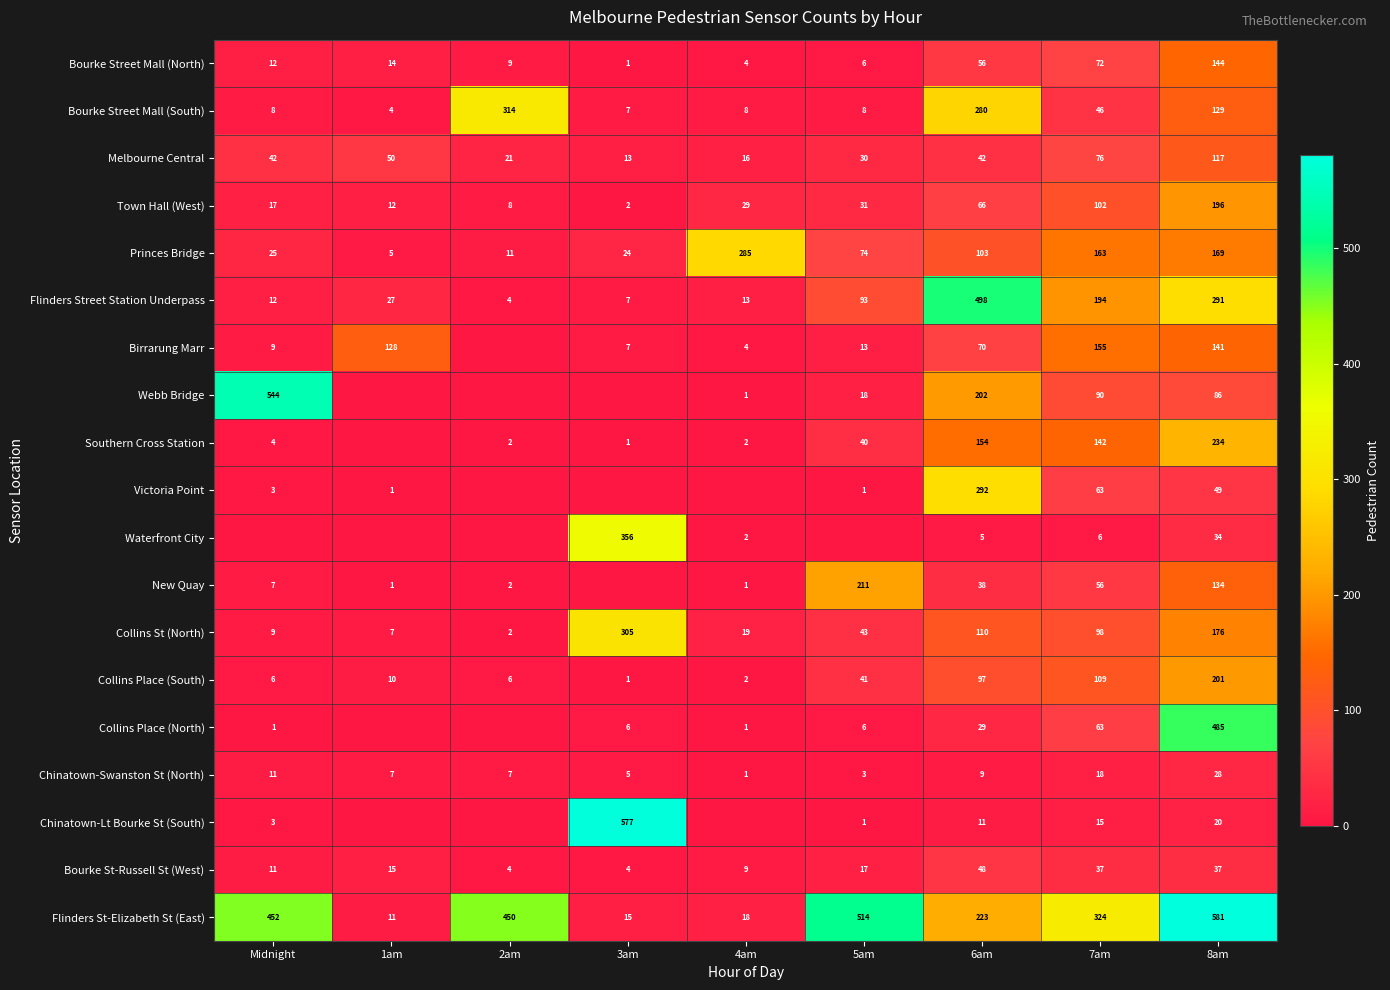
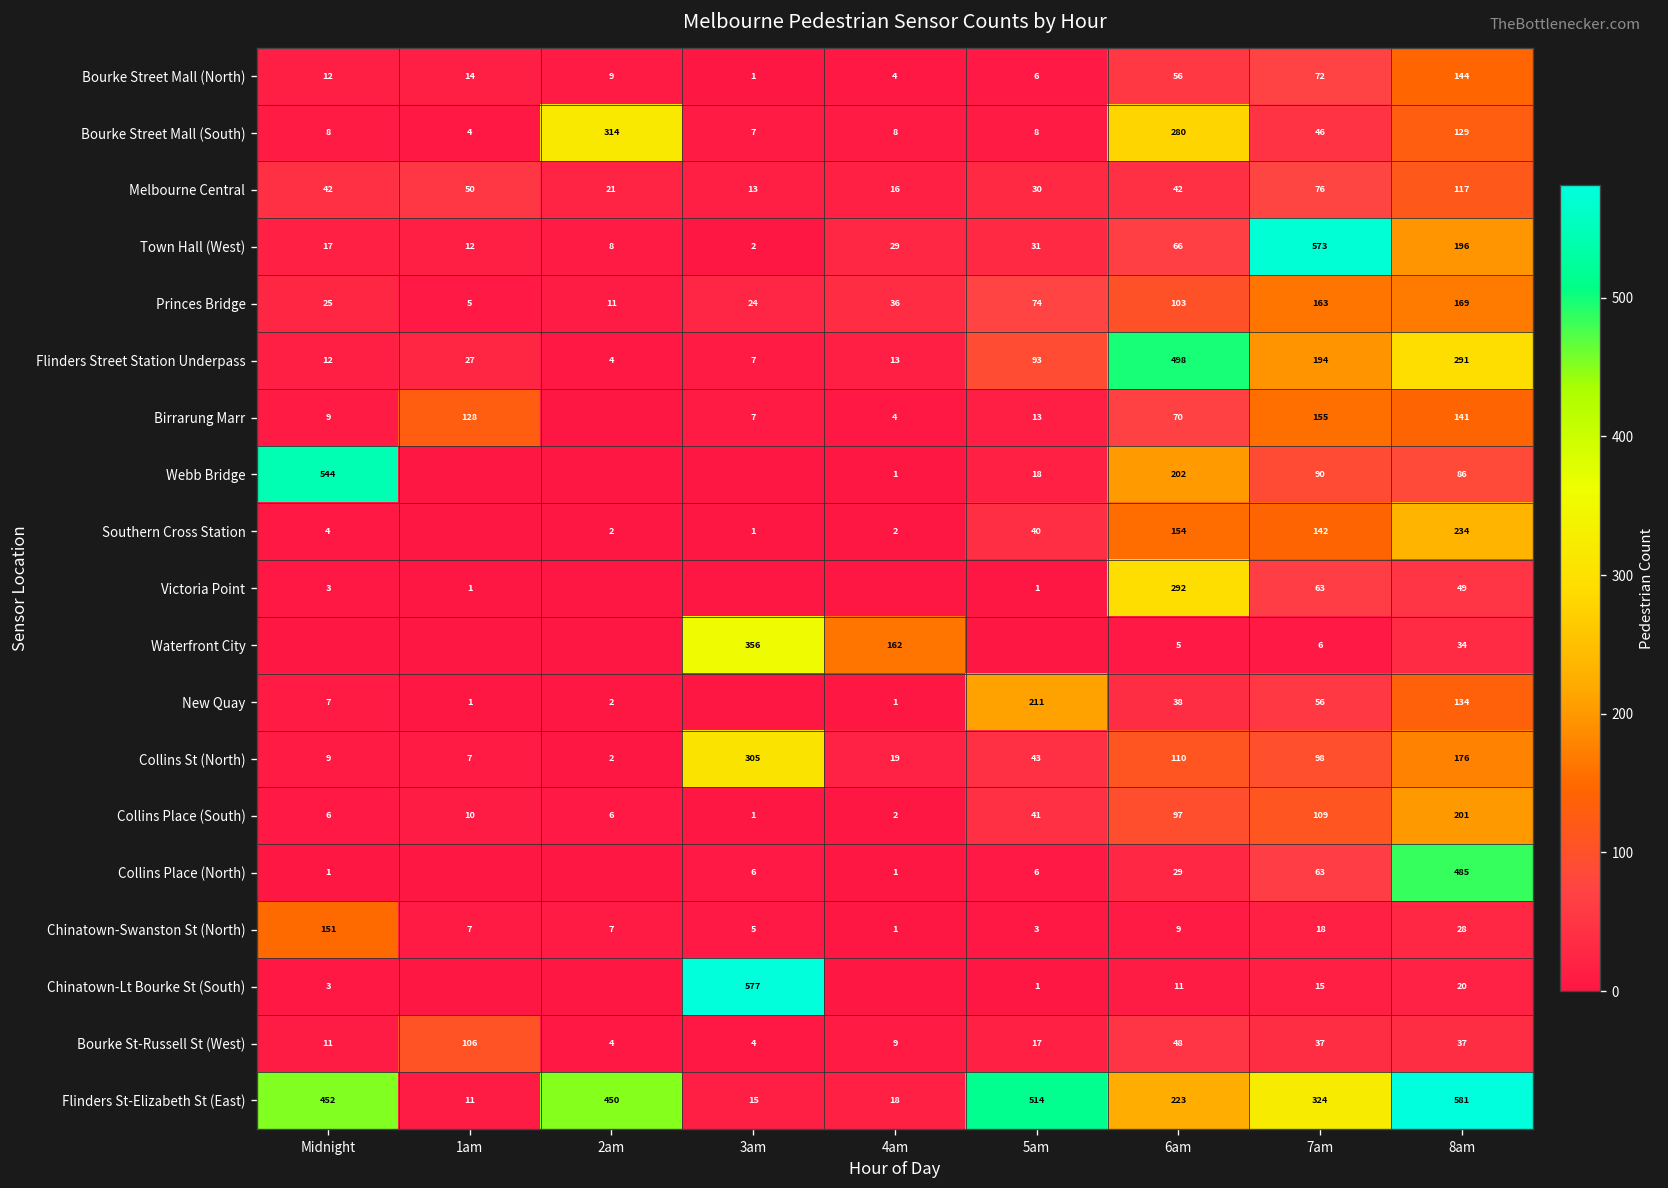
  {
    "Bourke Street Mall (North)": {
      "Midnight": 12,
      "1am": 14,
      "2am": 9,
      "3am": 1,
      "4am": 4,
      "5am": 6,
      "6am": 56,
      "7am": 72,
      "8am": 144
    },
    "Bourke Street Mall (South)": {
      "Midnight": 8,
      "1am": 4,
      "2am": 314,
      "3am": 7,
      "4am": 8,
      "5am": 8,
      "6am": 280,
      "7am": 46,
      "8am": 129
    },
    "Melbourne Central": {
      "Midnight": 42,
      "1am": 50,
      "2am": 21,
      "3am": 13,
      "4am": 16,
      "5am": 30,
      "6am": 42,
      "7am": 76,
      "8am": 117
    },
    "Town Hall (West)": {
      "Midnight": 17,
      "1am": 12,
      "2am": 8,
      "3am": 2,
      "4am": 29,
      "5am": 31,
      "6am": 66,
-     "7am": 102,
+     "7am": 573,
      "8am": 196
    },
    "Princes Bridge": {
      "Midnight": 25,
      "1am": 5,
      "2am": 11,
      "3am": 24,
-     "4am": 285,
+     "4am": 36,
      "5am": 74,
      "6am": 103,
      "7am": 163,
      "8am": 169
    },
    "Flinders Street Station Underpass": {
      "Midnight": 12,
      "1am": 27,
      "2am": 4,
      "3am": 7,
      "4am": 13,
      "5am": 93,
      "6am": 498,
      "7am": 194,
      "8am": 291
    },
    "Birrarung Marr": {
      "Midnight": 9,
      "1am": 128,
      "3am": 7,
      "4am": 4,
      "5am": 13,
      "6am": 70,
      "7am": 155,
      "8am": 141
    },
    "Webb Bridge": {
      "Midnight": 544,
      "4am": 1,
      "5am": 18,
      "6am": 202,
      "7am": 90,
      "8am": 86
    },
    "Southern Cross Station": {
      "Midnight": 4,
      "2am": 2,
      "3am": 1,
      "4am": 2,
      "5am": 40,
      "6am": 154,
      "7am": 142,
      "8am": 234
    },
    "Victoria Point": {
      "Midnight": 3,
      "1am": 1,
      "5am": 1,
      "6am": 292,
      "7am": 63,
      "8am": 49
    },
    "Waterfront City": {
      "3am": 356,
-     "4am": 2,
+     "4am": 162,
      "6am": 5,
      "7am": 6,
      "8am": 34
    },
    "New Quay": {
      "Midnight": 7,
      "1am": 1,
      "2am": 2,
      "4am": 1,
      "5am": 211,
      "6am": 38,
      "7am": 56,
      "8am": 134
    },
    "Collins St (North)": {
      "Midnight": 9,
      "1am": 7,
      "2am": 2,
      "3am": 305,
      "4am": 19,
      "5am": 43,
      "6am": 110,
      "7am": 98,
      "8am": 176
    },
    "Collins Place (South)": {
      "Midnight": 6,
      "1am": 10,
      "2am": 6,
      "3am": 1,
      "4am": 2,
      "5am": 41,
      "6am": 97,
      "7am": 109,
      "8am": 201
    },
    "Collins Place (North)": {
      "Midnight": 1,
      "3am": 6,
      "4am": 1,
      "5am": 6,
      "6am": 29,
      "7am": 63,
      "8am": 485
    },
    "Chinatown-Swanston St (North)": {
-     "Midnight": 11,
+     "Midnight": 151,
      "1am": 7,
      "2am": 7,
      "3am": 5,
      "4am": 1,
      "5am": 3,
      "6am": 9,
      "7am": 18,
      "8am": 28
    },
    "Chinatown-Lt Bourke St (South)": {
      "Midnight": 3,
      "3am": 577,
      "5am": 1,
      "6am": 11,
      "7am": 15,
      "8am": 20
    },
    "Bourke St-Russell St (West)": {
      "Midnight": 11,
-     "1am": 15,
+     "1am": 106,
      "2am": 4,
      "3am": 4,
      "4am": 9,
      "5am": 17,
      "6am": 48,
      "7am": 37,
      "8am": 37
    },
    "Flinders St-Elizabeth St (East)": {
      "Midnight": 452,
      "1am": 11,
      "2am": 450,
      "3am": 15,
      "4am": 18,
      "5am": 514,
      "6am": 223,
      "7am": 324,
      "8am": 581
    }
  }
